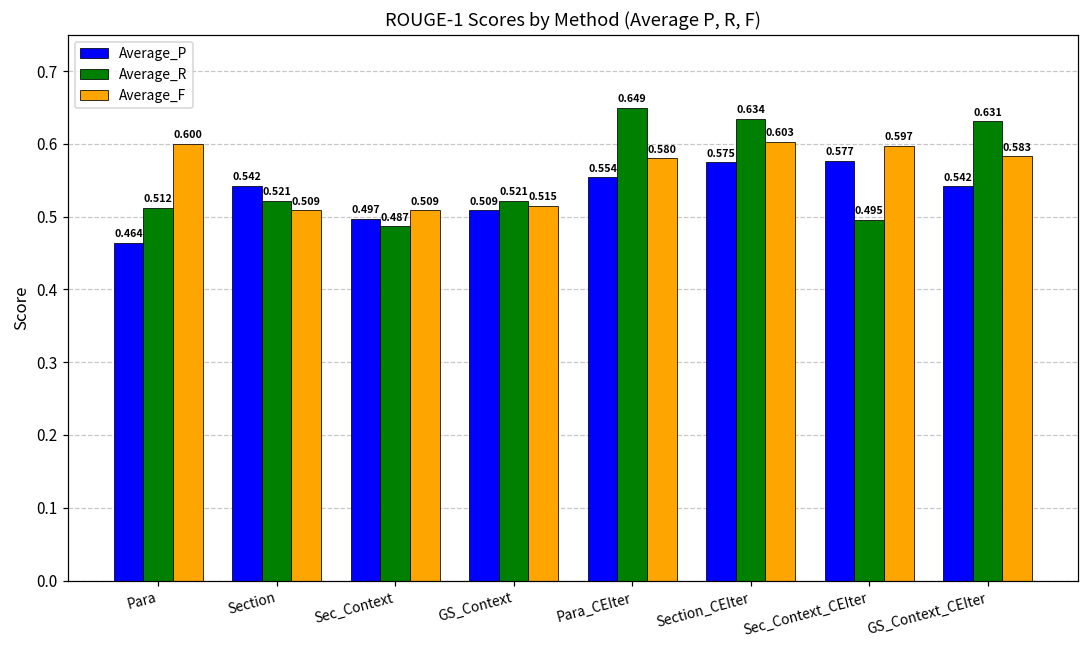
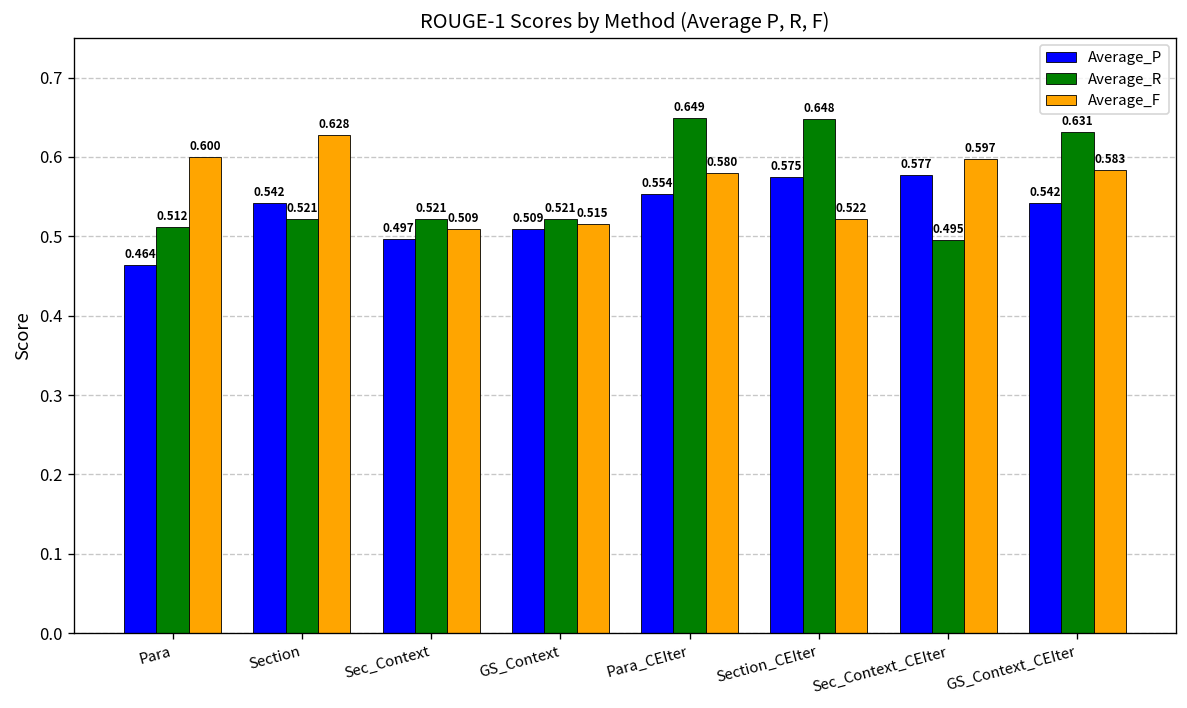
  {
    "Average_P": {
      "Para": 0.464,
      "Section": 0.542,
      "Sec_Context": 0.497,
      "GS_Context": 0.509,
      "Para_CEIter": 0.554,
      "Section_CEIter": 0.575,
      "Sec_Context_CEIter": 0.577,
      "GS_Context_CEIter": 0.542
    },
    "Average_R": {
      "Para": 0.512,
      "Section": 0.521,
-     "Sec_Context": 0.487,
+     "Sec_Context": 0.521,
      "GS_Context": 0.521,
      "Para_CEIter": 0.649,
-     "Section_CEIter": 0.634,
+     "Section_CEIter": 0.648,
      "Sec_Context_CEIter": 0.495,
      "GS_Context_CEIter": 0.631
    },
    "Average_F": {
      "Para": 0.600,
-     "Section": 0.509,
+     "Section": 0.628,
      "Sec_Context": 0.509,
      "GS_Context": 0.515,
      "Para_CEIter": 0.580,
-     "Section_CEIter": 0.603,
+     "Section_CEIter": 0.522,
      "Sec_Context_CEIter": 0.597,
      "GS_Context_CEIter": 0.583
    }
  }
